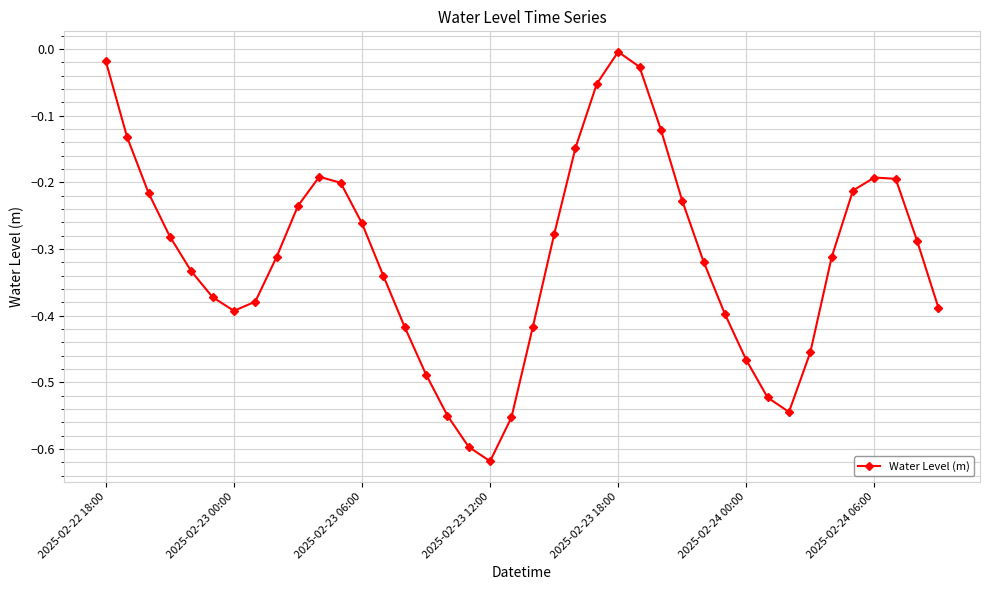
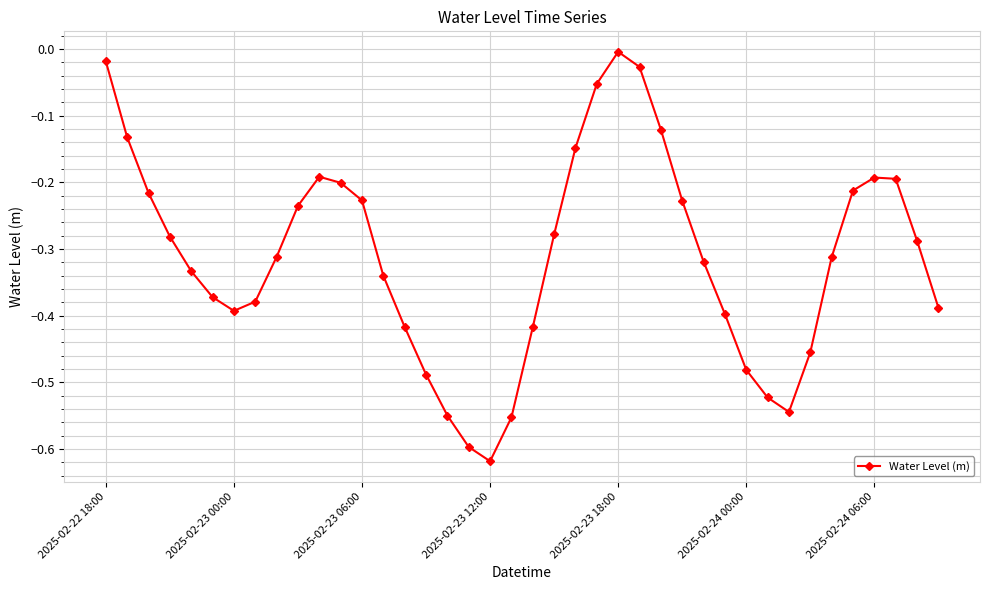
  {
    "2025-02-22 18:00": -0.02,
    "2025-02-23 00:00": -0.39,
-   "2025-02-23 06:00": -0.26,
+   "2025-02-23 06:00": -0.23,
    "2025-02-23 12:00": -0.62,
    "2025-02-23 18:00": 0.00,
-   "2025-02-24 00:00": -0.47,
+   "2025-02-24 00:00": -0.48,
    "2025-02-24 06:00": -0.19
  }
